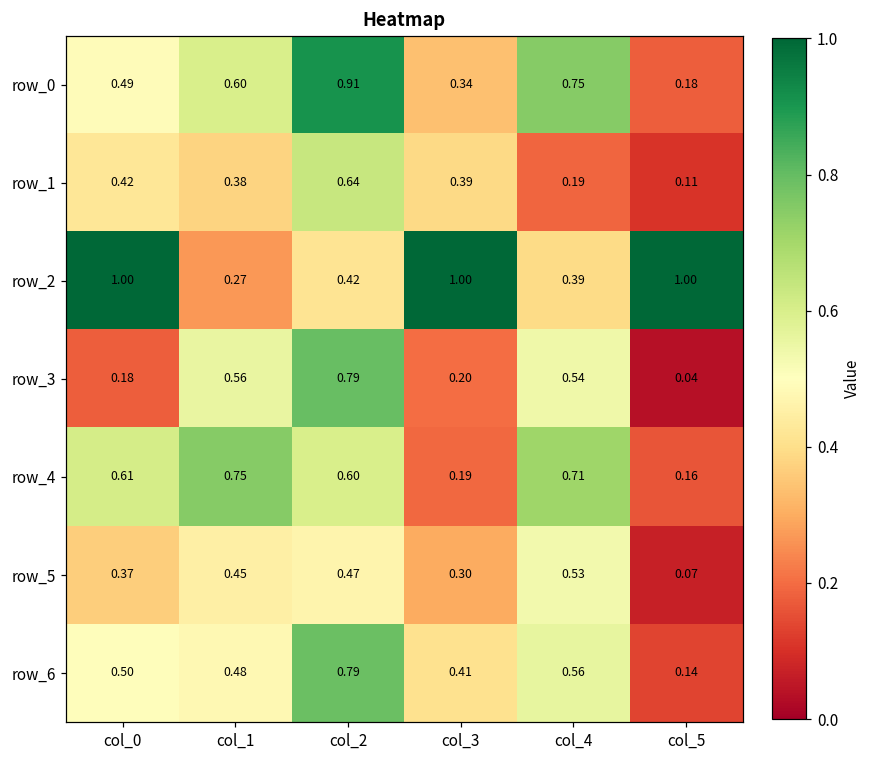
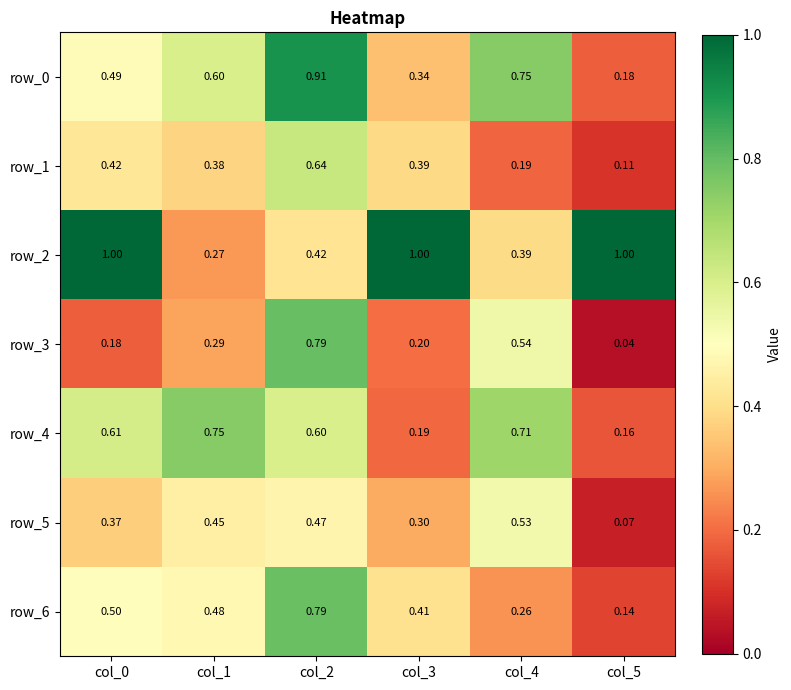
  {
    "row_0": {
      "col_0": 0.49,
      "col_1": 0.60,
      "col_2": 0.91,
      "col_3": 0.34,
      "col_4": 0.75,
      "col_5": 0.18
    },
    "row_1": {
      "col_0": 0.42,
      "col_1": 0.38,
      "col_2": 0.64,
      "col_3": 0.39,
      "col_4": 0.19,
      "col_5": 0.11
    },
    "row_2": {
      "col_0": 1.00,
      "col_1": 0.27,
      "col_2": 0.42,
      "col_3": 1.00,
      "col_4": 0.39,
      "col_5": 1.00
    },
    "row_3": {
      "col_0": 0.18,
-     "col_1": 0.56,
+     "col_1": 0.29,
      "col_2": 0.79,
      "col_3": 0.20,
      "col_4": 0.54,
      "col_5": 0.04
    },
    "row_4": {
      "col_0": 0.61,
      "col_1": 0.75,
      "col_2": 0.60,
      "col_3": 0.19,
      "col_4": 0.71,
      "col_5": 0.16
    },
    "row_5": {
      "col_0": 0.37,
      "col_1": 0.45,
      "col_2": 0.47,
      "col_3": 0.30,
      "col_4": 0.53,
      "col_5": 0.07
    },
    "row_6": {
      "col_0": 0.50,
      "col_1": 0.48,
      "col_2": 0.79,
      "col_3": 0.41,
-     "col_4": 0.56,
+     "col_4": 0.26,
      "col_5": 0.14
    }
  }
